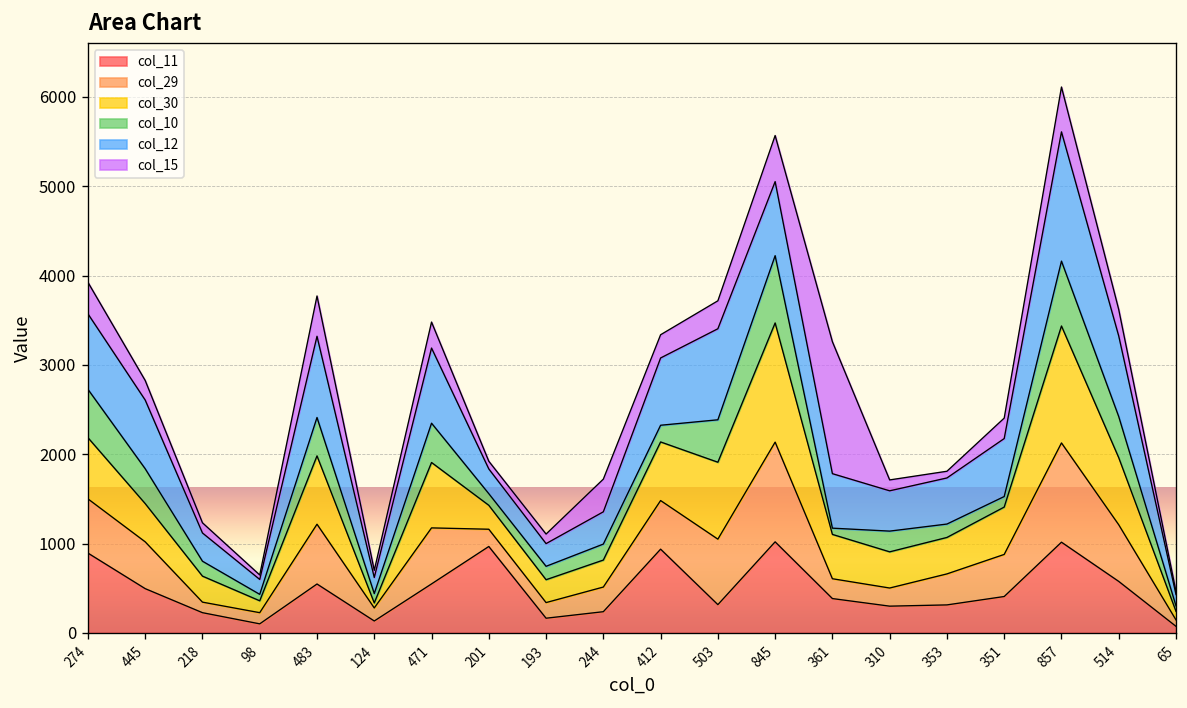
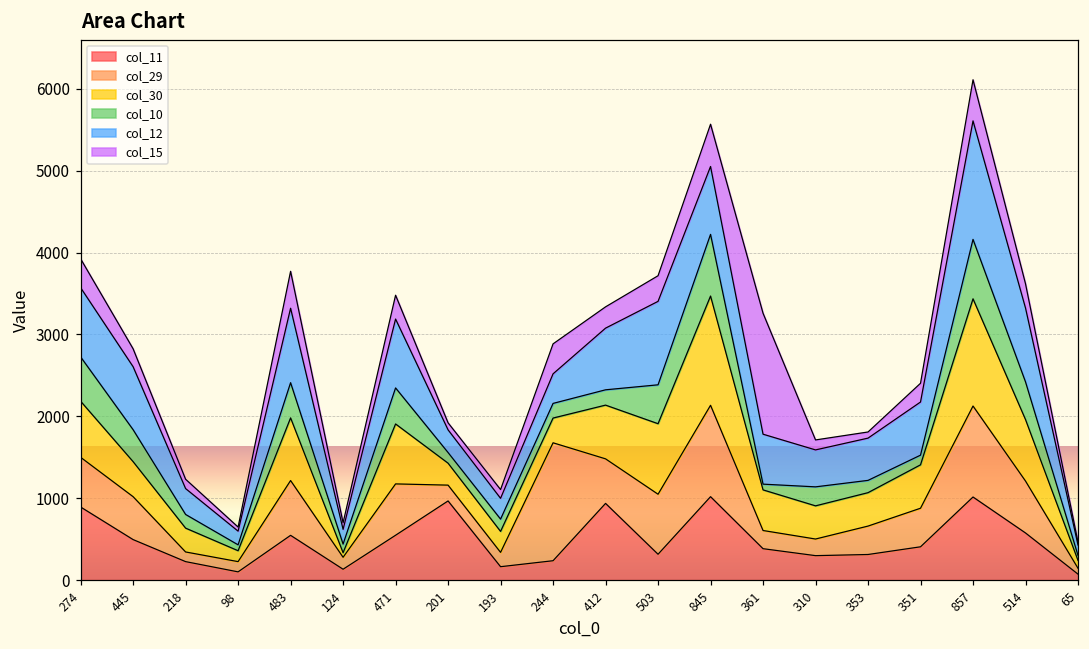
  {
    "col_11": {
      "274": 900,
      "445": 500,
      "218": 200,
      "98": 100,
      "483": 500,
      "124": 100,
      "471": 500,
      "201": 1000,
      "193": 200,
      "244": 200,
      "412": 900,
      "503": 300,
      "845": 1000,
      "361": 400,
      "310": 300,
      "353": 300,
      "351": 400,
      "857": 1000,
      "514": 600,
      "65": 100
    },
    "col_29": {
      "274": 600,
      "445": 500,
      "218": 100,
      "98": 100,
      "483": 700,
      "124": 100,
      "471": 600,
      "201": 200,
      "193": 200,
-     "244": 300,
+     "244": 1400,
      "412": 500,
      "503": 700,
      "845": 1100,
      "361": 200,
      "310": 200,
      "353": 300,
      "351": 500,
      "857": 1100,
      "514": 600,
      "65": 100
    },
    "col_30": {
      "274": 700,
      "445": 400,
      "218": 300,
      "98": 100,
      "483": 800,
      "124": 100,
      "471": 700,
      "201": 300,
      "193": 300,
      "244": 300,
      "412": 700,
      "503": 900,
      "845": 1300,
      "361": 500,
      "310": 400,
      "353": 400,
      "351": 500,
      "857": 1300,
      "514": 800,
      "65": 100
    },
    "col_10": {
      "274": 500,
      "445": 400,
      "218": 200,
      "98": 100,
      "483": 400,
      "124": 100,
      "471": 400,
      "201": 100,
      "193": 200,
      "244": 200,
      "412": 200,
      "503": 500,
      "845": 800,
      "361": 100,
      "310": 200,
      "353": 200,
      "351": 100,
      "857": 700,
      "514": 500,
      "65": 100
    },
    "col_12": {
      "274": 800,
      "445": 800,
      "218": 300,
      "98": 200,
      "483": 900,
      "124": 200,
      "471": 800,
      "201": 300,
      "193": 300,
      "244": 400,
      "412": 800,
      "503": 1000,
      "845": 800,
      "361": 600,
      "310": 500,
      "353": 500,
      "351": 600,
      "857": 1400,
      "514": 900,
      "65": 100
    },
    "col_15": {
      "274": 400,
      "445": 200,
      "218": 100,
      "98": 100,
      "483": 500,
      "124": 100,
      "471": 300,
      "201": 100,
      "193": 100,
      "244": 400,
      "412": 300,
      "503": 300,
      "845": 500,
      "361": 1500,
      "310": 100,
      "353": 100,
      "351": 200,
      "857": 500,
      "514": 300,
      "65": 0
    }
  }
